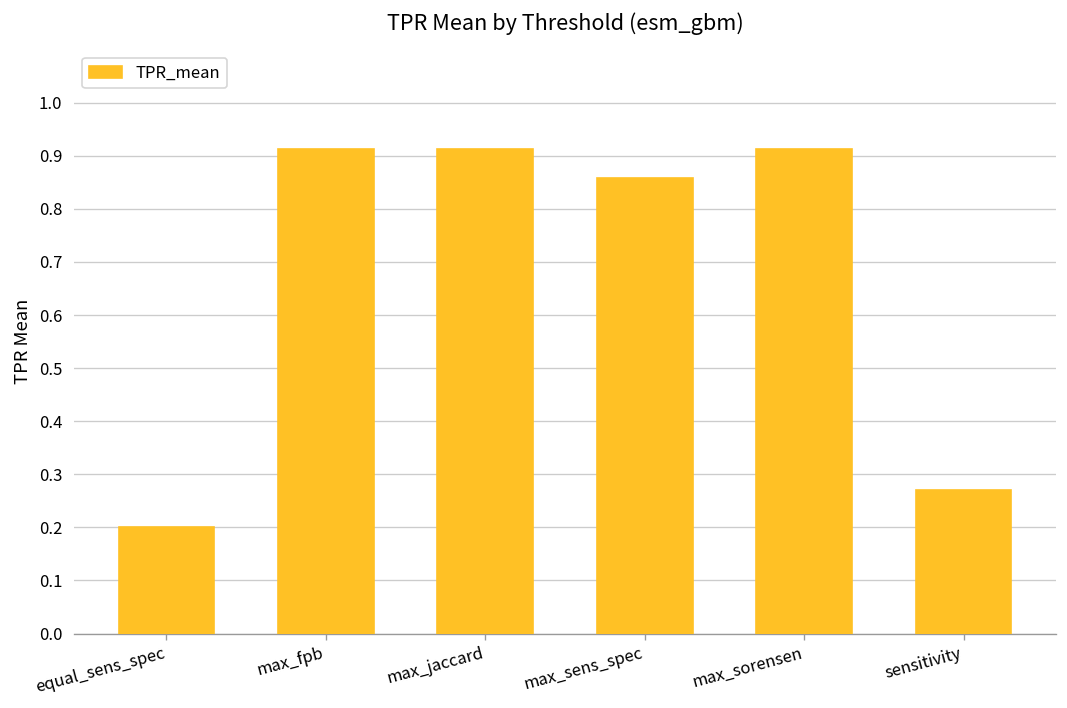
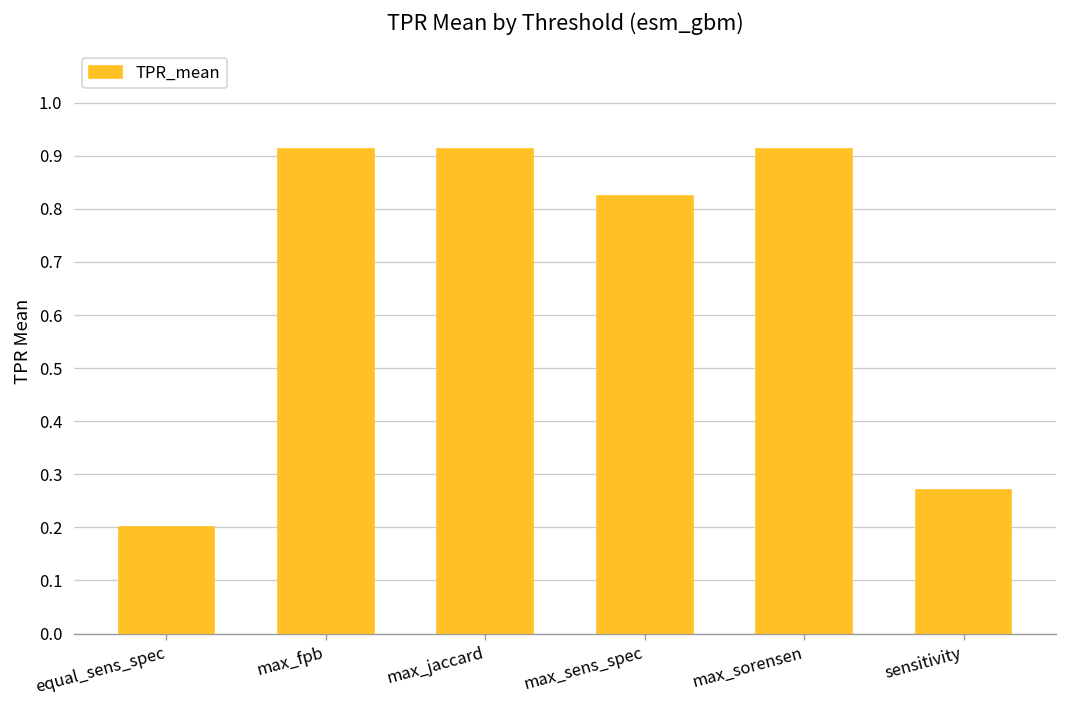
  {
    "equal_sens_spec": 0.20,
    "max_fpb": 0.91,
    "max_jaccard": 0.91,
-   "max_sens_spec": 0.86,
+   "max_sens_spec": 0.83,
    "max_sorensen": 0.91,
    "sensitivity": 0.27
  }
